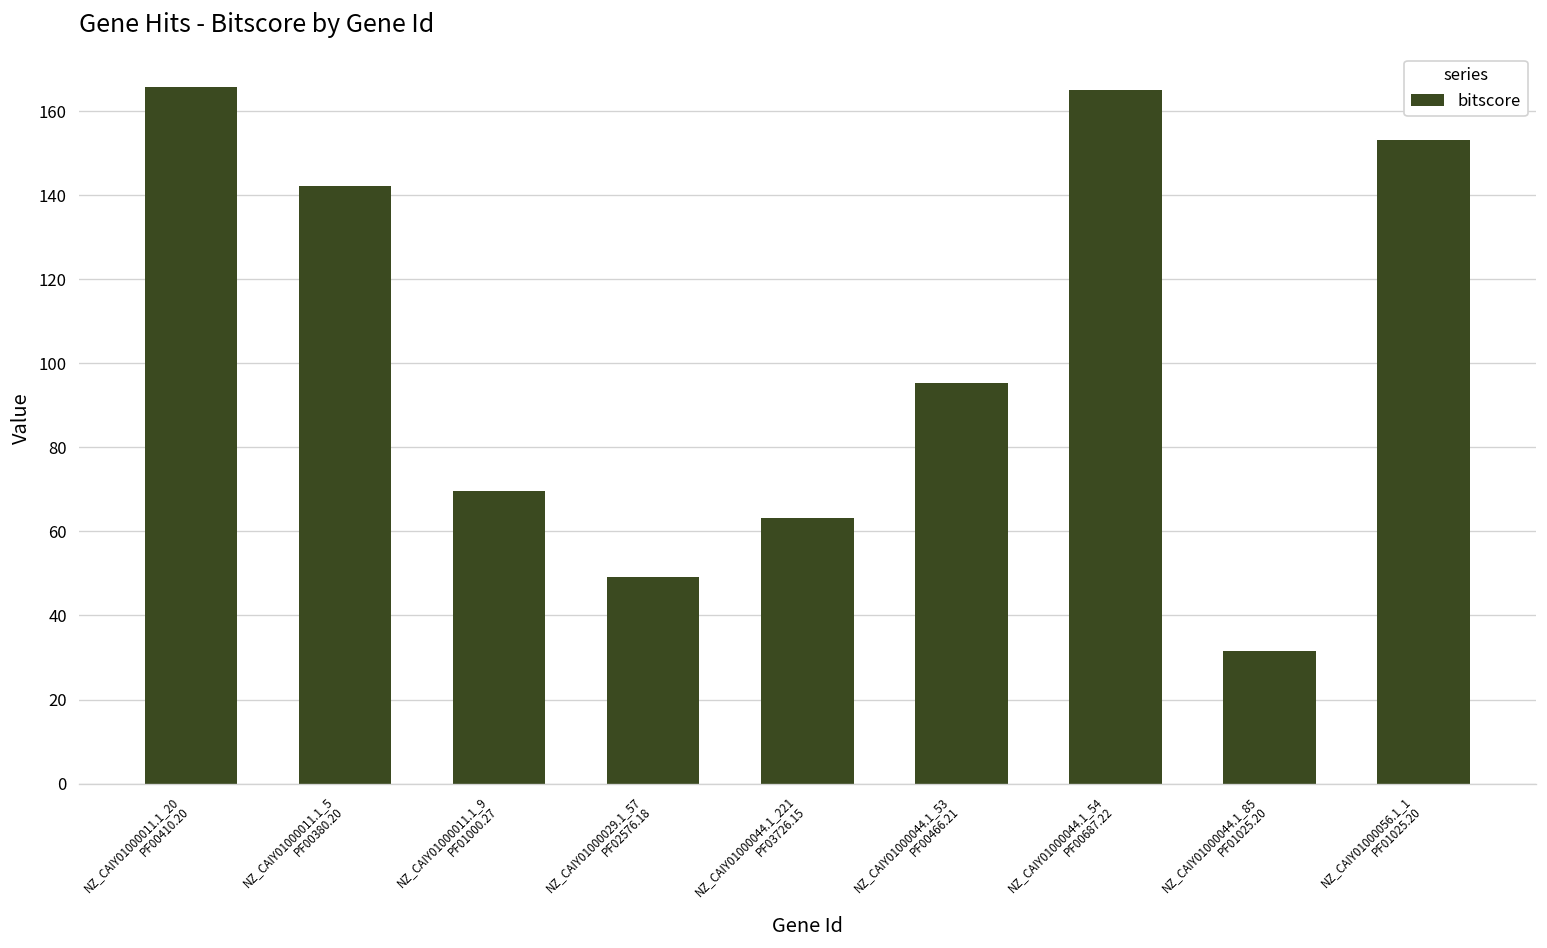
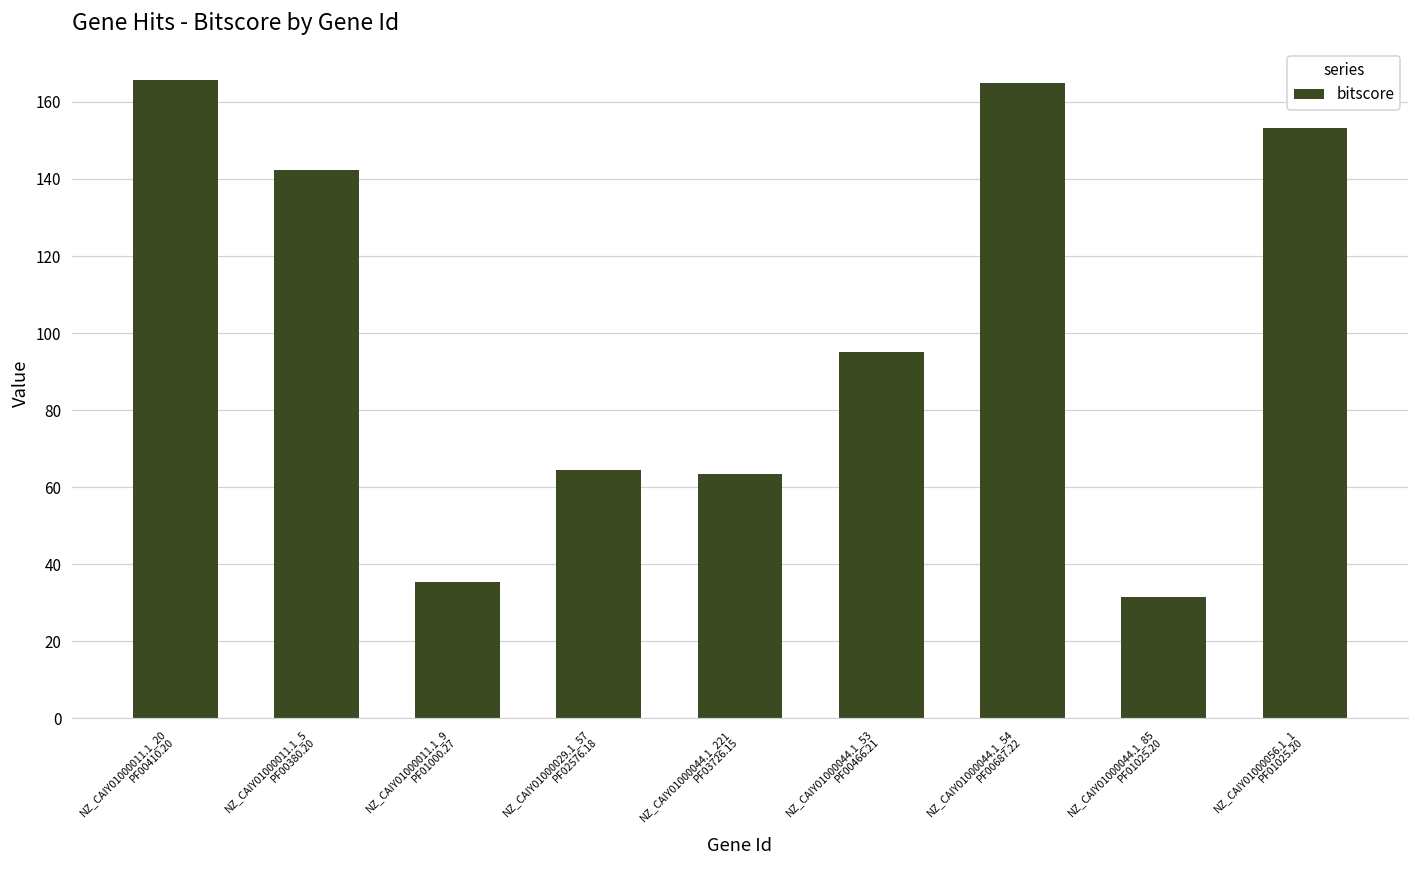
  {
    "NZ_CAIY01000011.1_20 PF00410.20": 166,
    "NZ_CAIY01000011.1_5 PF00380.20": 142,
-   "NZ_CAIY01000011.1_9 PF01000.27": 70,
-   "NZ_CAIY01000029.1_57 PF02576.18": 49,
+   "NZ_CAIY01000011.1_9 PF01000.27": 35,
+   "NZ_CAIY01000029.1_57 PF02576.18": 64,
    "NZ_CAIY01000044.1_221 PF03726.15": 63,
    "NZ_CAIY01000044.1_53 PF00466.21": 95,
    "NZ_CAIY01000044.1_54 PF00687.22": 165,
    "NZ_CAIY01000044.1_85 PF01025.20": 32,
    "NZ_CAIY01000056.1_1 PF01025.20": 153
  }
